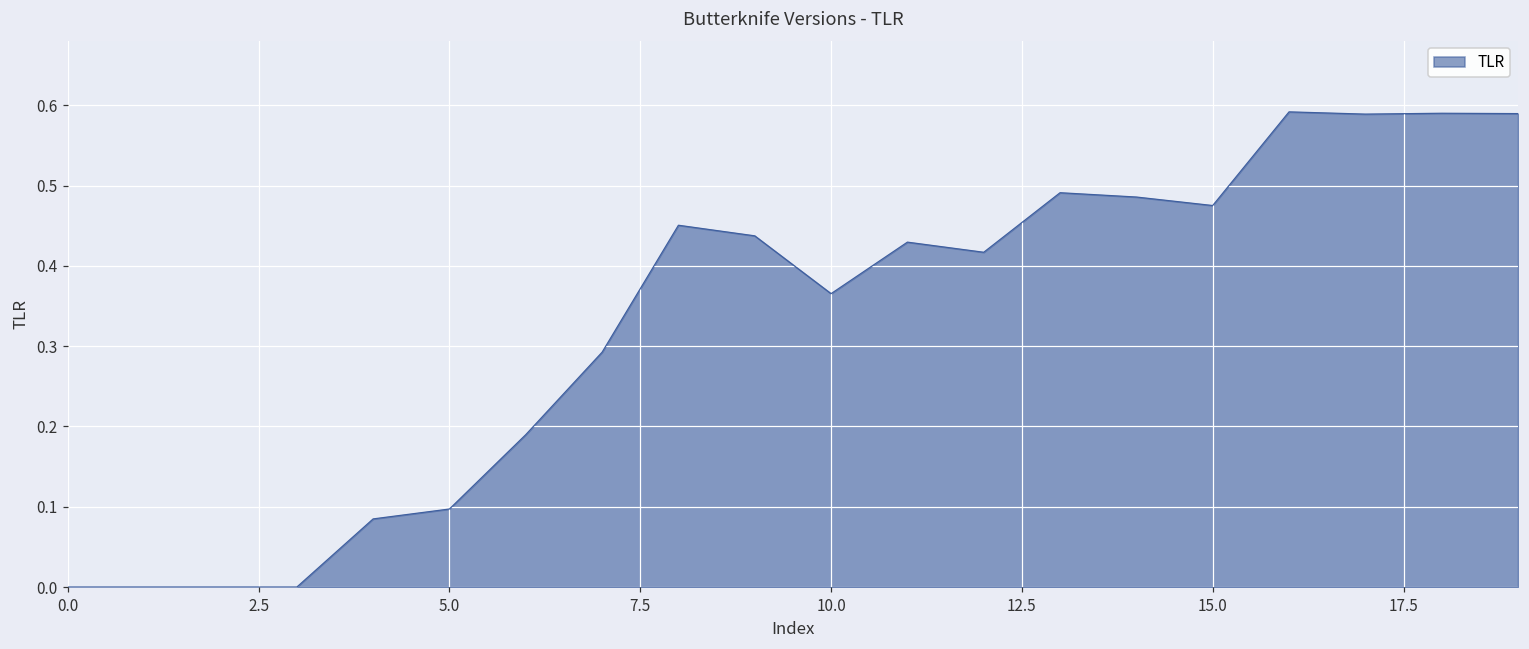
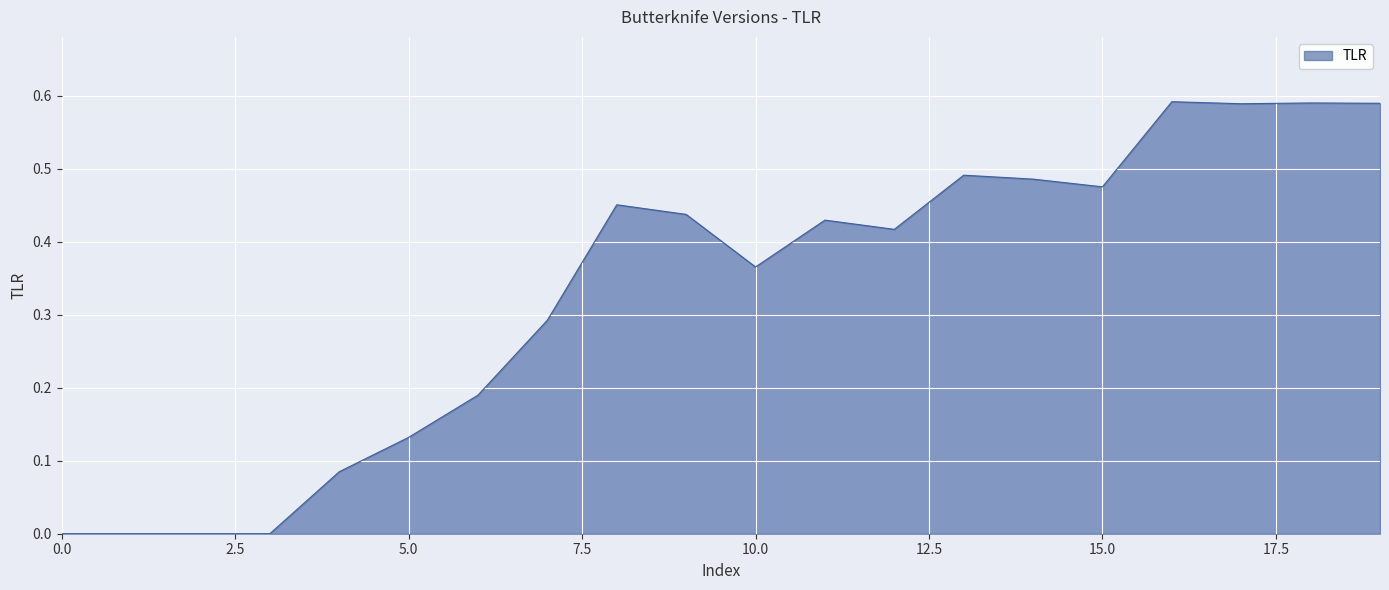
  {
    "0.0": 0.00,
-   "5.0": 0.10,
+   "5.0": 0.13,
    "10.0": 0.37,
    "15.0": 0.48
  }
